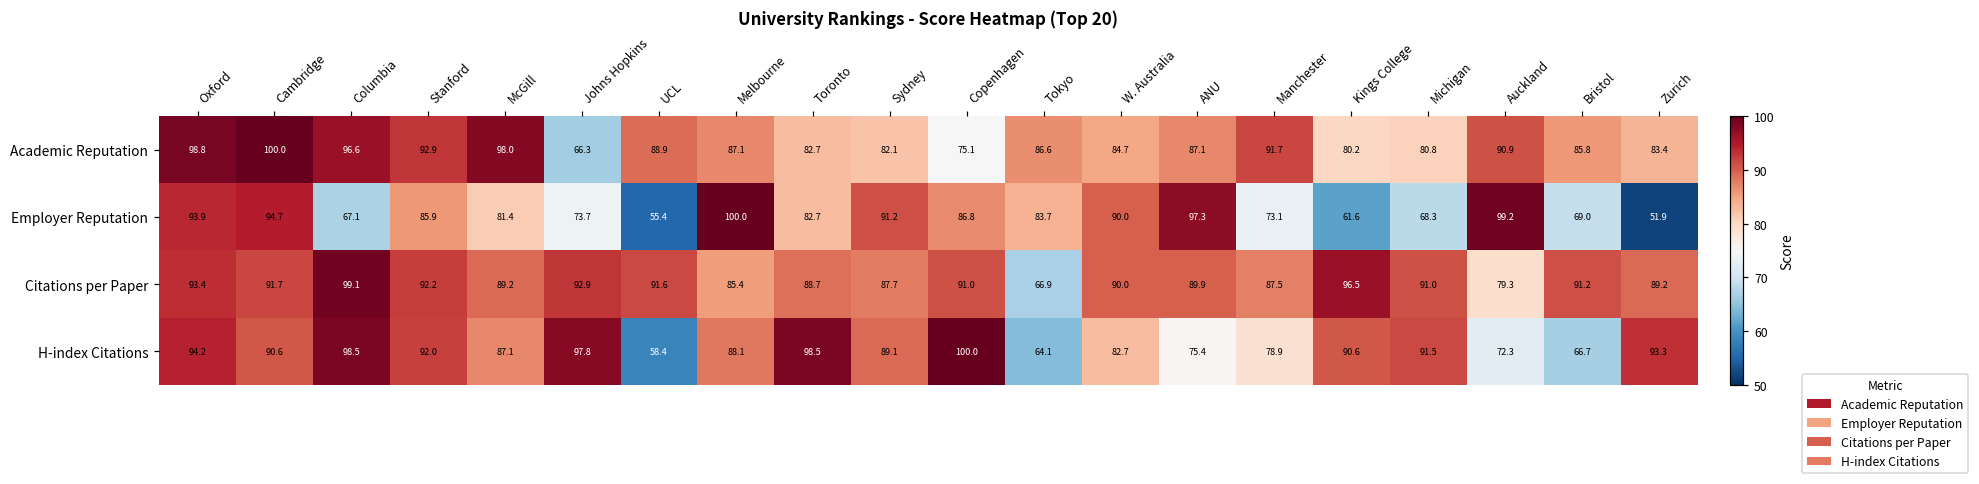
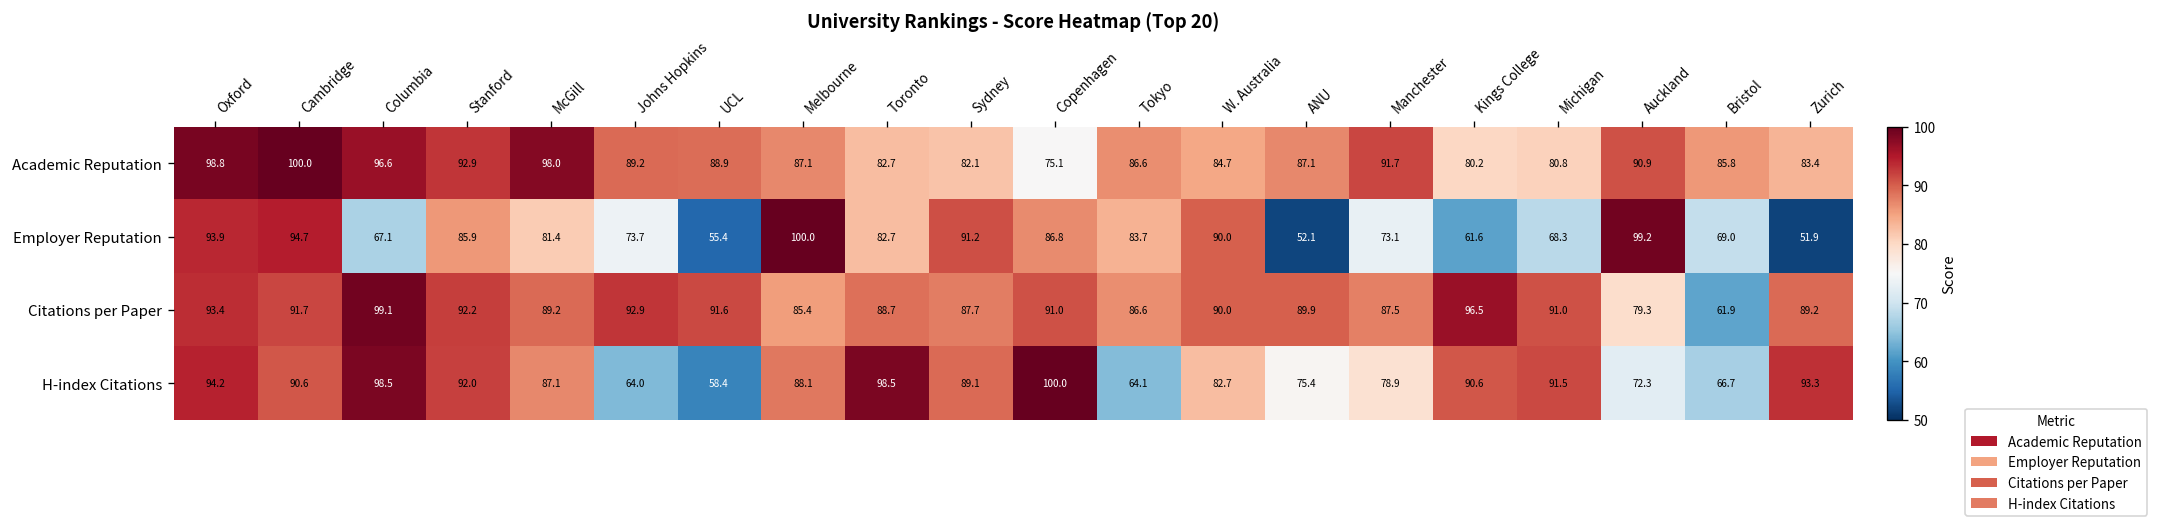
  {
    "Academic Reputation": {
      "Oxford": 98.8,
      "Cambridge": 100.0,
      "Columbia": 96.6,
      "Stanford": 92.9,
      "McGill": 98.0,
-     "Johns Hopkins": 66.3,
+     "Johns Hopkins": 89.2,
      "UCL": 88.9,
      "Melbourne": 87.1,
      "Toronto": 82.7,
      "Sydney": 82.1,
      "Copenhagen": 75.1,
      "Tokyo": 86.6,
      "W. Australia": 84.7,
      "ANU": 87.1,
      "Manchester": 91.7,
      "Kings College": 80.2,
      "Michigan": 80.8,
      "Auckland": 90.9,
      "Bristol": 85.8,
      "Zurich": 83.4
    },
    "Employer Reputation": {
      "Oxford": 93.9,
      "Cambridge": 94.7,
      "Columbia": 67.1,
      "Stanford": 85.9,
      "McGill": 81.4,
      "Johns Hopkins": 73.7,
      "UCL": 55.4,
      "Melbourne": 100.0,
      "Toronto": 82.7,
      "Sydney": 91.2,
      "Copenhagen": 86.8,
      "Tokyo": 83.7,
      "W. Australia": 90.0,
-     "ANU": 97.3,
+     "ANU": 52.1,
      "Manchester": 73.1,
      "Kings College": 61.6,
      "Michigan": 68.3,
      "Auckland": 99.2,
      "Bristol": 69.0,
      "Zurich": 51.9
    },
    "Citations per Paper": {
      "Oxford": 93.4,
      "Cambridge": 91.7,
      "Columbia": 99.1,
      "Stanford": 92.2,
      "McGill": 89.2,
      "Johns Hopkins": 92.9,
      "UCL": 91.6,
      "Melbourne": 85.4,
      "Toronto": 88.7,
      "Sydney": 87.7,
      "Copenhagen": 91.0,
-     "Tokyo": 66.9,
+     "Tokyo": 86.6,
      "W. Australia": 90.0,
      "ANU": 89.9,
      "Manchester": 87.5,
      "Kings College": 96.5,
      "Michigan": 91.0,
      "Auckland": 79.3,
-     "Bristol": 91.2,
+     "Bristol": 61.9,
      "Zurich": 89.2
    },
    "H-index Citations": {
      "Oxford": 94.2,
      "Cambridge": 90.6,
      "Columbia": 98.5,
      "Stanford": 92.0,
      "McGill": 87.1,
-     "Johns Hopkins": 97.8,
+     "Johns Hopkins": 64.0,
      "UCL": 58.4,
      "Melbourne": 88.1,
      "Toronto": 98.5,
      "Sydney": 89.1,
      "Copenhagen": 100.0,
      "Tokyo": 64.1,
      "W. Australia": 82.7,
      "ANU": 75.4,
      "Manchester": 78.9,
      "Kings College": 90.6,
      "Michigan": 91.5,
      "Auckland": 72.3,
      "Bristol": 66.7,
      "Zurich": 93.3
    }
  }
